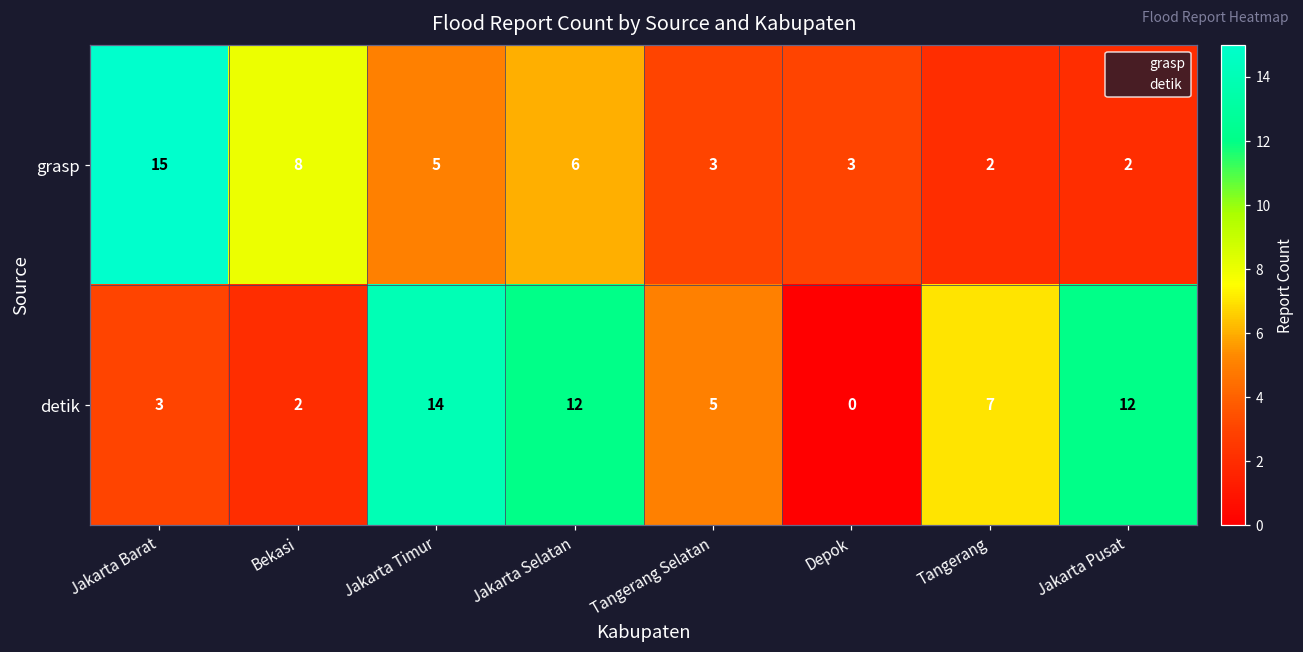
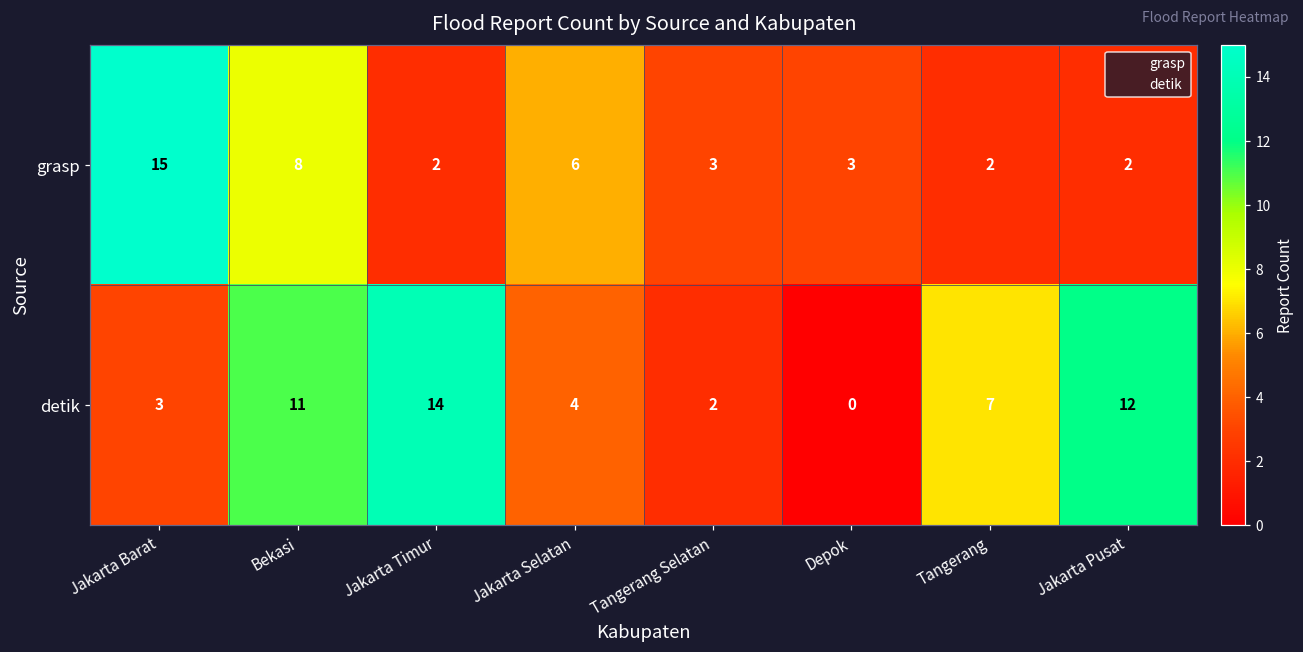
  {
    "grasp": {
      "Jakarta Barat": 15,
      "Bekasi": 8,
-     "Jakarta Timur": 5,
+     "Jakarta Timur": 2,
      "Jakarta Selatan": 6,
      "Tangerang Selatan": 3,
      "Depok": 3,
      "Tangerang": 2,
      "Jakarta Pusat": 2
    },
    "detik": {
      "Jakarta Barat": 3,
-     "Bekasi": 2,
+     "Bekasi": 11,
      "Jakarta Timur": 14,
-     "Jakarta Selatan": 12,
-     "Tangerang Selatan": 5,
+     "Jakarta Selatan": 4,
+     "Tangerang Selatan": 2,
      "Depok": 0,
      "Tangerang": 7,
      "Jakarta Pusat": 12
    }
  }
